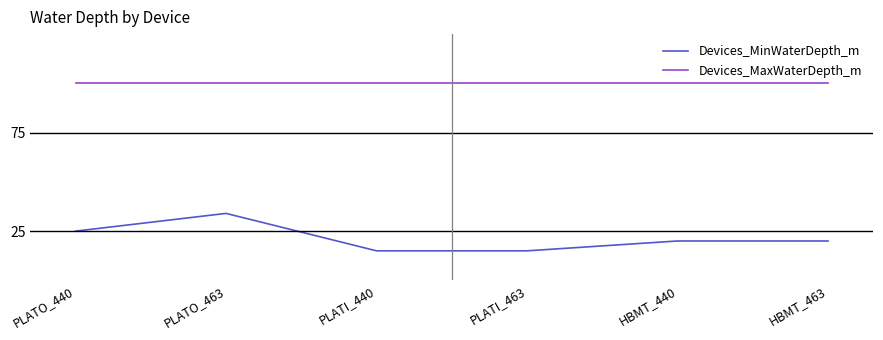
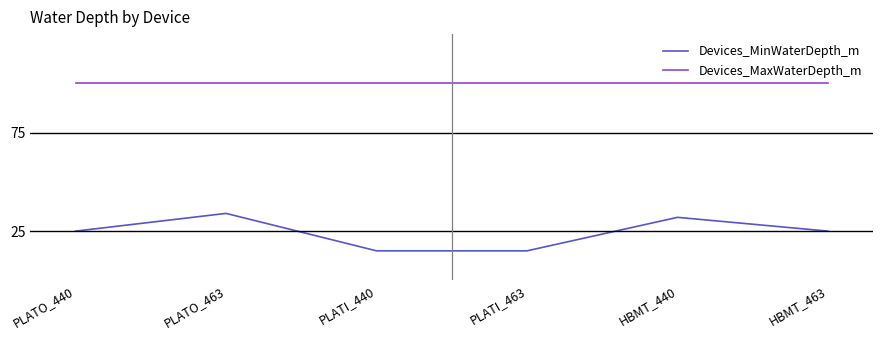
  {
    "Devices_MinWaterDepth_m": {
      "PLATO_440": 25,
      "PLATO_463": 34,
      "PLATI_440": 15,
      "PLATI_463": 15,
-     "HBMT_440": 20,
-     "HBMT_463": 20
+     "HBMT_440": 32,
+     "HBMT_463": 25
    },
    "Devices_MaxWaterDepth_m": {
      "PLATO_440": 100,
      "PLATO_463": 100,
      "PLATI_440": 100,
      "PLATI_463": 100,
      "HBMT_440": 100,
      "HBMT_463": 100
    }
  }
